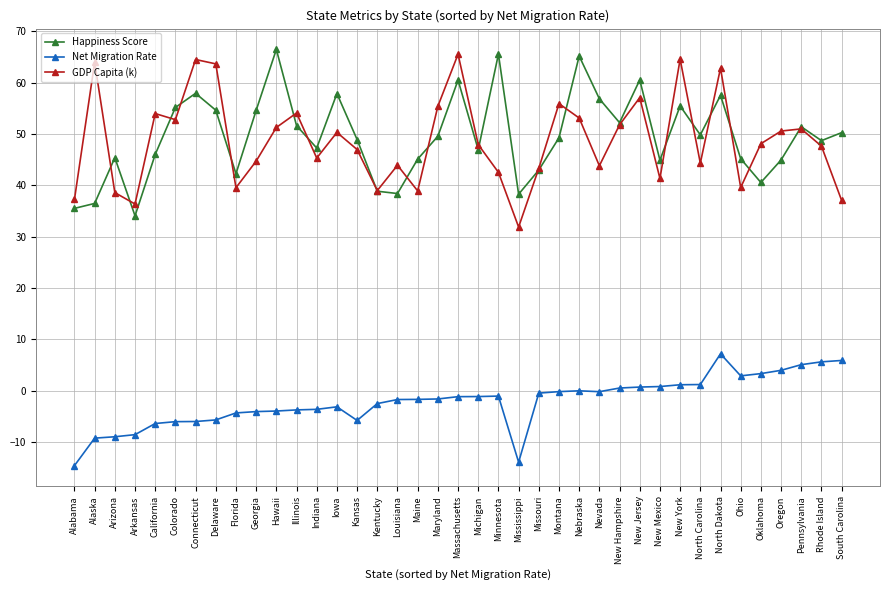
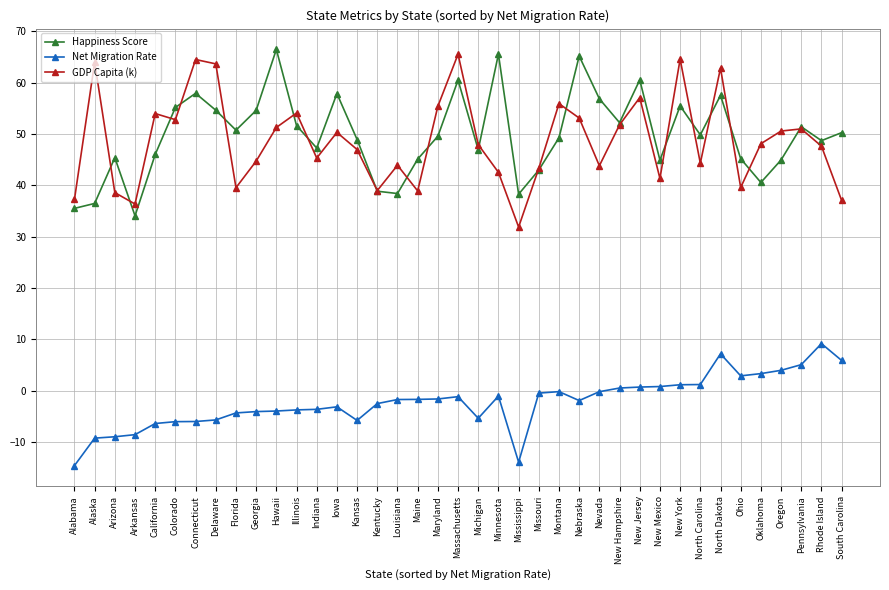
  {
    "Happiness Score": {
      "Alabama": 36,
      "Alaska": 36,
      "Arizona": 45,
      "Arkansas": 34,
      "California": 46,
      "Colorado": 55,
      "Connecticut": 58,
      "Delaware": 55,
-     "Florida": 42,
+     "Florida": 51,
      "Georgia": 55,
      "Hawaii": 66,
      "Illinois": 52,
      "Indiana": 47,
      "Iowa": 58,
      "Kansas": 49,
      "Louisiana": 38,
      "Maine": 45,
      "Maryland": 50,
      "Massachusetts": 61,
      "Michigan": 47,
      "Minnesota": 66,
      "Mississippi": 38,
      "Montana": 49,
      "Nebraska": 65,
      "Nevada": 57,
      "New Jersey": 61,
      "New Mexico": 45,
      "New York": 55,
      "North Carolina": 50,
      "North Dakota": 58,
      "Ohio": 45,
      "Oklahoma": 41,
      "Oregon": 45,
      "Rhode Island": 49,
      "South Carolina": 50
    },
    "Net Migration Rate": {
      "Alabama": -15,
      "Alaska": -9,
      "Arizona": -9,
      "Arkansas": -9,
      "California": -6,
      "Colorado": -6,
      "Connecticut": -6,
      "Delaware": -6,
      "Florida": -4,
      "Georgia": -4,
      "Hawaii": -4,
      "Illinois": -4,
      "Indiana": -4,
      "Iowa": -3,
      "Kansas": -6,
      "Kentucky": -3,
      "Louisiana": -2,
      "Maine": -2,
      "Maryland": -2,
      "Massachusetts": -1,
-     "Michigan": -1,
+     "Michigan": -5,
      "Minnesota": -1,
      "Mississippi": -14,
      "Missouri": 0,
      "Montana": 0,
-     "Nebraska": 0,
+     "Nebraska": -2,
      "Nevada": 0,
      "New Hampshire": 1,
      "New Jersey": 1,
      "New Mexico": 1,
      "New York": 1,
      "North Carolina": 1,
      "North Dakota": 7,
      "Ohio": 3,
      "Oklahoma": 3,
      "Oregon": 4,
      "Pennsylvania": 5,
-     "Rhode Island": 6,
+     "Rhode Island": 9,
      "South Carolina": 6
    },
    "GDP Capita (k)": {
      "Alabama": 37,
      "Arizona": 39,
      "Arkansas": 36,
      "California": 54,
      "Colorado": 53,
      "Connecticut": 65,
      "Delaware": 64,
      "Florida": 40,
      "Georgia": 45,
      "Hawaii": 51,
      "Illinois": 54,
      "Indiana": 45,
      "Iowa": 50,
      "Kansas": 47,
      "Louisiana": 44,
      "Maine": 39,
      "Maryland": 55,
      "Massachusetts": 66,
      "Michigan": 48,
      "Minnesota": 43,
      "Mississippi": 32,
      "Montana": 56,
      "Nebraska": 53,
      "Nevada": 44,
      "New Jersey": 57,
      "New Mexico": 41,
      "New York": 65,
      "North Carolina": 44,
      "North Dakota": 63,
      "Ohio": 40,
      "Oklahoma": 48,
      "Oregon": 51,
      "Rhode Island": 48,
      "South Carolina": 37
    }
  }
